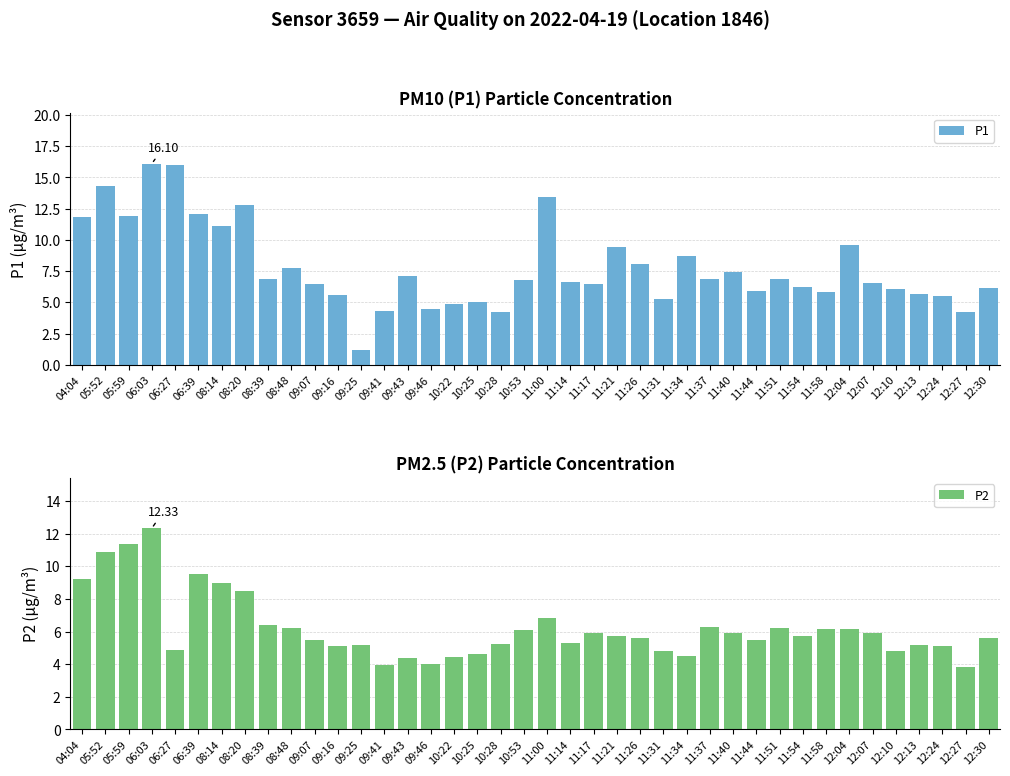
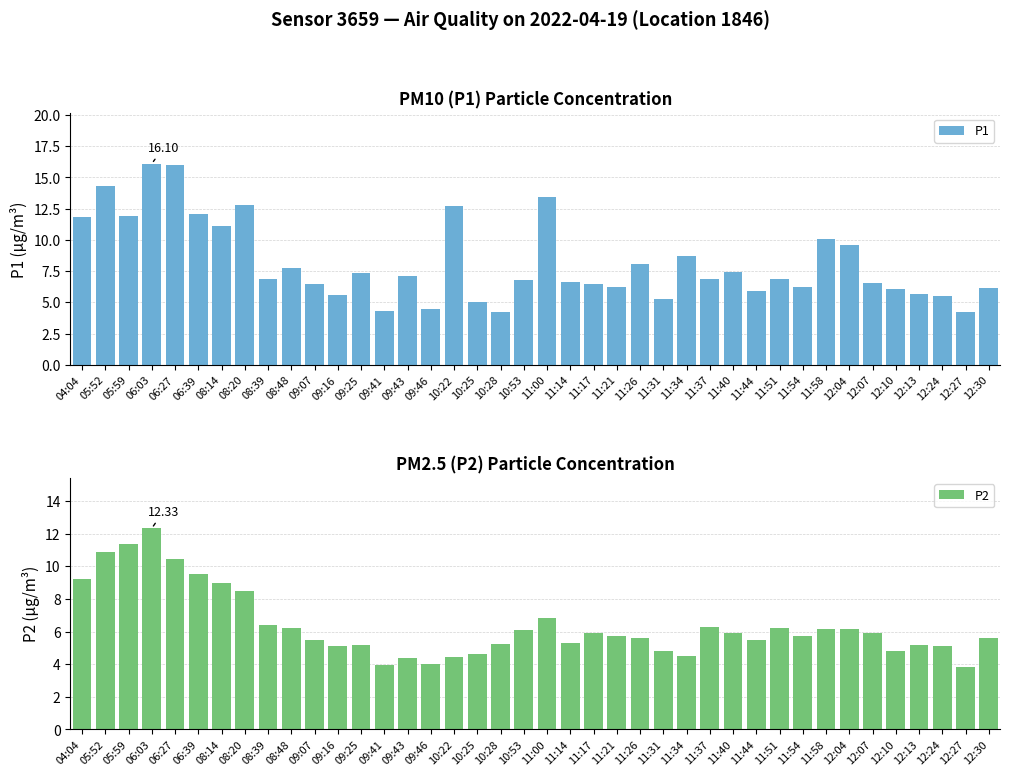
  {
    "PM10 (P1) Particle Concentration": {
      "04:04": 11.8,
      "05:52": 14.3,
      "05:59": 11.9,
      "06:27": 16.0,
      "06:39": 12.1,
      "08:14": 11.1,
      "08:20": 12.8,
      "08:39": 6.9,
      "08:48": 7.8,
      "09:07": 6.5,
      "09:16": 5.6,
-     "09:25": 1.2,
+     "09:25": 7.3,
      "09:41": 4.3,
      "09:43": 7.1,
      "09:46": 4.4,
-     "10:22": 4.8,
+     "10:22": 12.7,
      "10:25": 5.0,
      "10:28": 4.3,
      "10:53": 6.8,
      "11:00": 13.4,
      "11:14": 6.6,
      "11:17": 6.5,
-     "11:21": 9.4,
+     "11:21": 6.2,
      "11:26": 8.1,
      "11:31": 5.3,
      "11:34": 8.7,
      "11:37": 6.9,
      "11:40": 7.4,
      "11:44": 5.9,
      "11:51": 6.9,
      "11:54": 6.2,
-     "11:58": 5.8,
+     "11:58": 10.1,
      "12:04": 9.6,
      "12:07": 6.6,
      "12:10": 6.1,
      "12:13": 5.7,
      "12:24": 5.5,
      "12:27": 4.2,
      "12:30": 6.1
    },
    "PM2.5 (P2) Particle Concentration": {
      "04:04": 9.2,
      "05:52": 10.9,
      "05:59": 11.4,
-     "06:27": 4.9,
+     "06:27": 10.4,
      "06:39": 9.5,
      "08:14": 9.0,
      "08:20": 8.5,
      "08:39": 6.4,
      "08:48": 6.2,
      "09:07": 5.5,
      "09:16": 5.1,
      "09:25": 5.2,
      "09:41": 4.0,
      "09:43": 4.4,
      "09:46": 4.0,
      "10:22": 4.4,
      "10:25": 4.6,
      "10:28": 5.2,
      "10:53": 6.1,
      "11:00": 6.8,
      "11:14": 5.3,
      "11:17": 5.9,
      "11:21": 5.7,
      "11:26": 5.6,
      "11:31": 4.8,
      "11:34": 4.5,
      "11:37": 6.3,
      "11:40": 5.9,
      "11:44": 5.5,
      "11:51": 6.2,
      "11:54": 5.7,
      "11:58": 6.2,
      "12:04": 6.2,
      "12:07": 5.9,
      "12:10": 4.8,
      "12:13": 5.2,
      "12:24": 5.1,
      "12:27": 3.8,
      "12:30": 5.6
    }
  }
